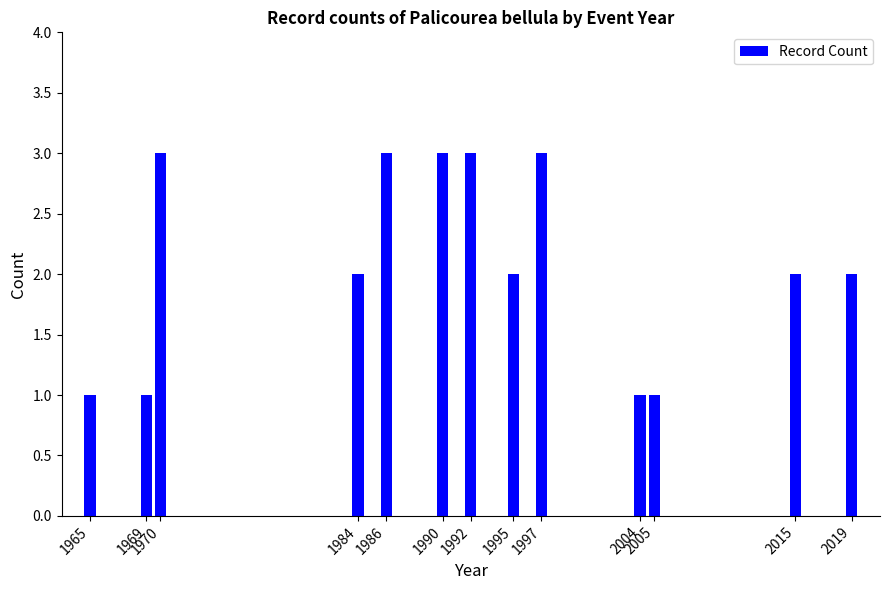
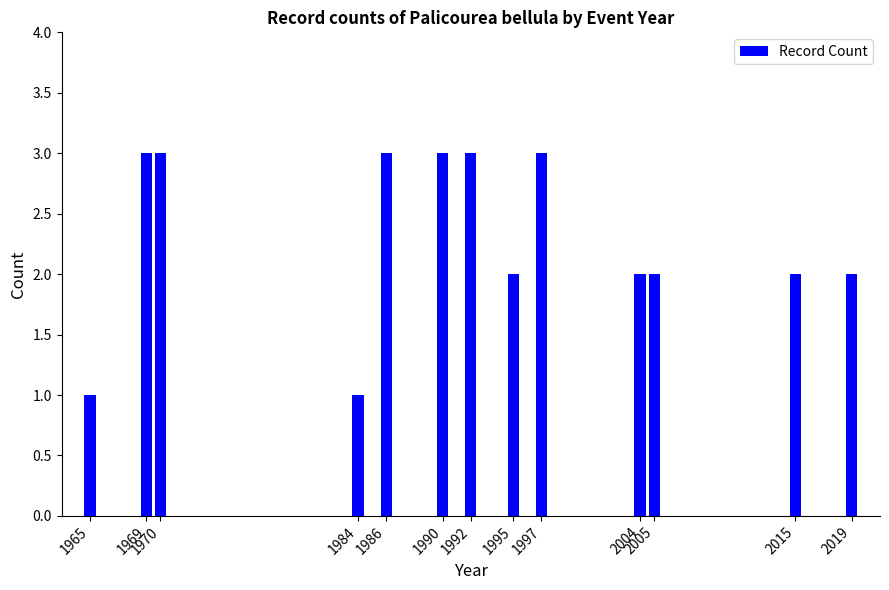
  {
    "1965": 1,
-   "1969": 1,
+   "1969": 3,
    "1970": 3,
-   "1984": 2,
+   "1984": 1,
    "1986": 3,
    "1990": 3,
    "1992": 3,
    "1995": 2,
    "1997": 3,
-   "2004": 1,
-   "2005": 1,
+   "2004": 2,
+   "2005": 2,
    "2015": 2,
    "2019": 2
  }
